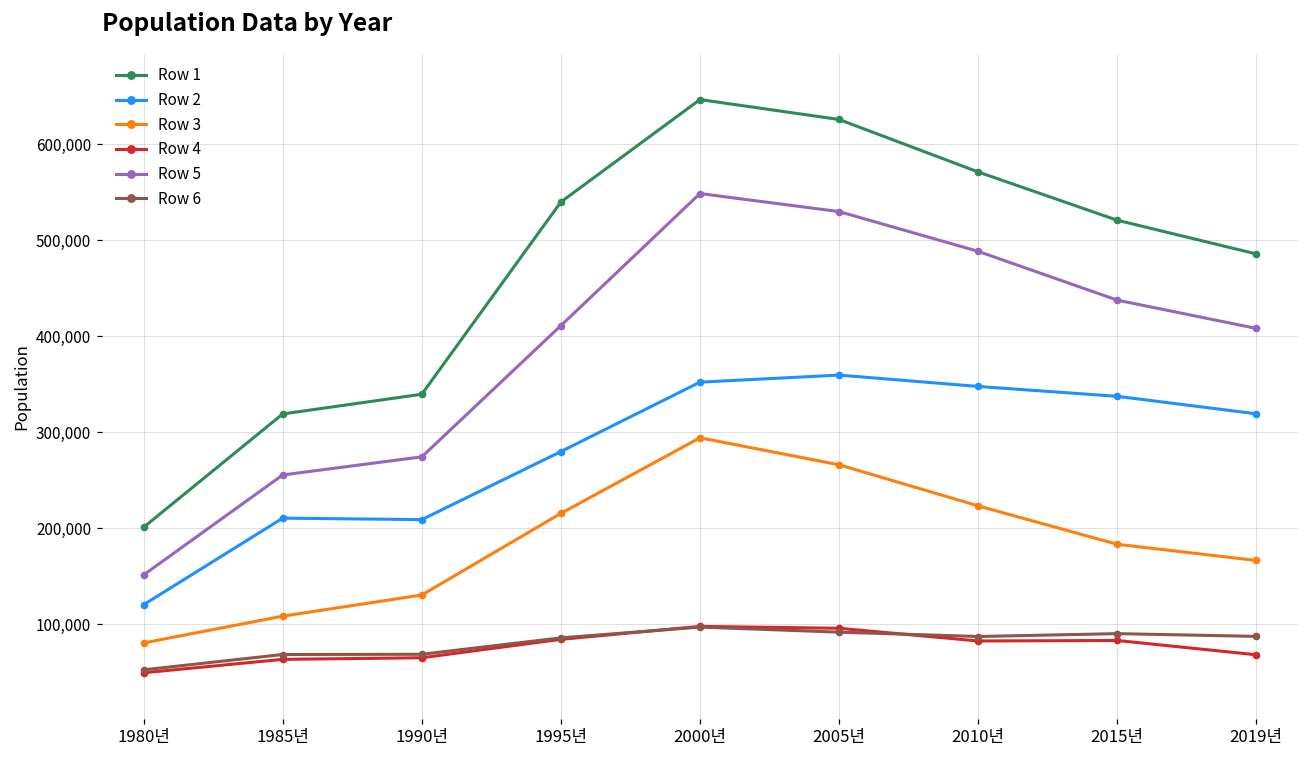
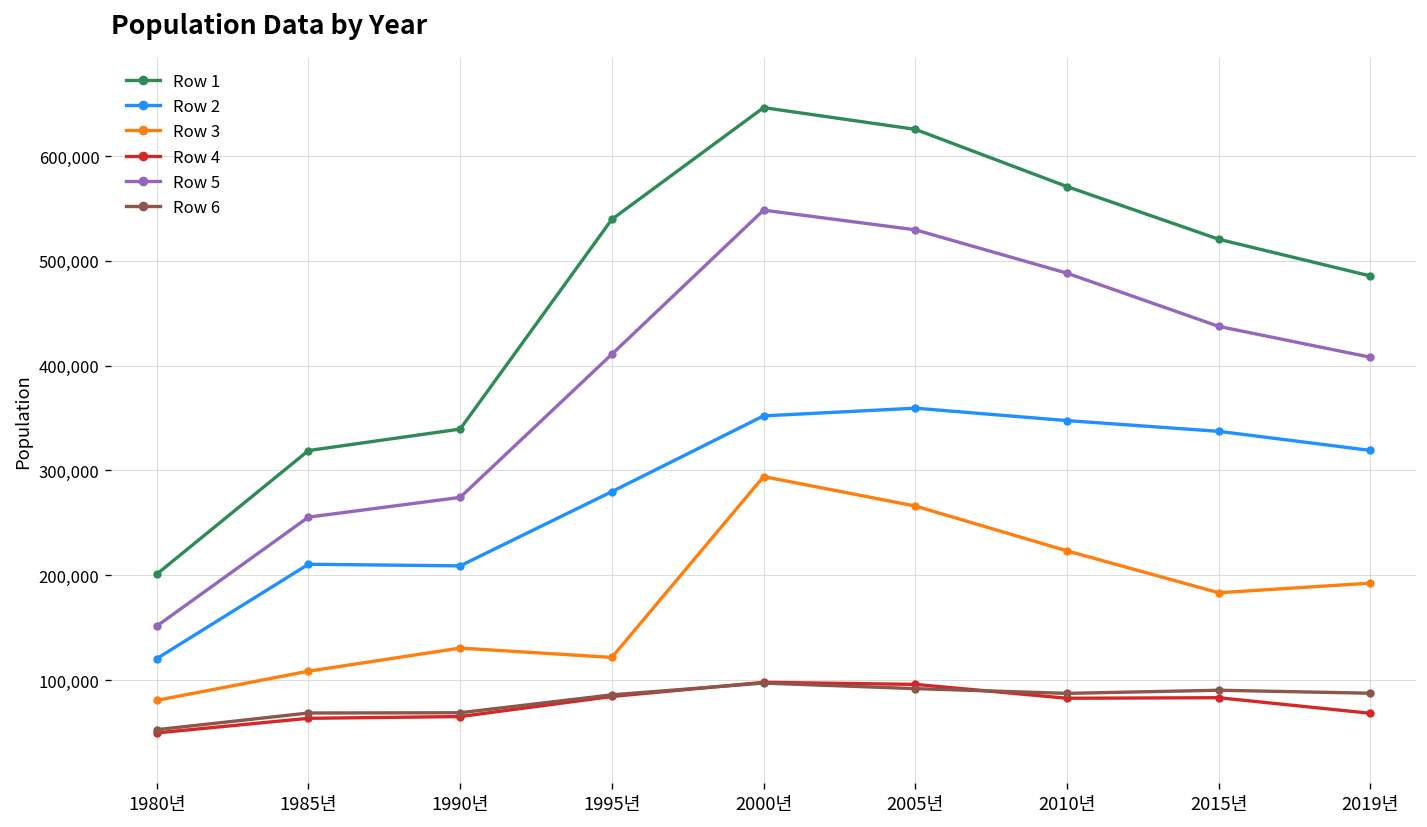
  {
    "Row 1": {
      "1980년": "200,000",
      "1985년": "320,000",
      "1990년": "340,000",
      "1995년": "540,000",
      "2000년": "650,000",
      "2005년": "630,000",
      "2010년": "570,000",
      "2015년": "520,000",
      "2019년": "490,000"
    },
    "Row 2": {
      "1980년": "120,000",
      "1985년": "210,000",
      "1990년": "210,000",
      "1995년": "280,000",
      "2000년": "350,000",
      "2005년": "360,000",
      "2010년": "350,000",
      "2015년": "340,000",
      "2019년": "320,000"
    },
    "Row 3": {
      "1980년": "80,000",
      "1985년": "110,000",
      "1990년": "130,000",
-     "1995년": "220,000",
+     "1995년": "120,000",
      "2000년": "290,000",
      "2005년": "270,000",
      "2010년": "220,000",
      "2015년": "180,000",
-     "2019년": "170,000"
+     "2019년": "190,000"
    },
    "Row 4": {
      "1980년": "50,000",
      "1985년": "60,000",
      "1990년": "70,000",
      "2005년": "100,000",
      "2010년": "80,000",
      "2015년": "80,000",
      "2019년": "70,000"
    },
    "Row 5": {
      "1980년": "150,000",
      "1985년": "260,000",
      "1990년": "270,000",
      "1995년": "410,000",
      "2000년": "550,000",
      "2005년": "530,000",
      "2010년": "490,000",
      "2015년": "440,000",
      "2019년": "410,000"
    },
    "Row 6": {
      "1980년": "50,000",
      "1985년": "70,000",
      "1990년": "70,000",
      "2005년": "90,000",
      "2010년": "90,000",
      "2015년": "90,000",
      "2019년": "90,000"
    }
  }
